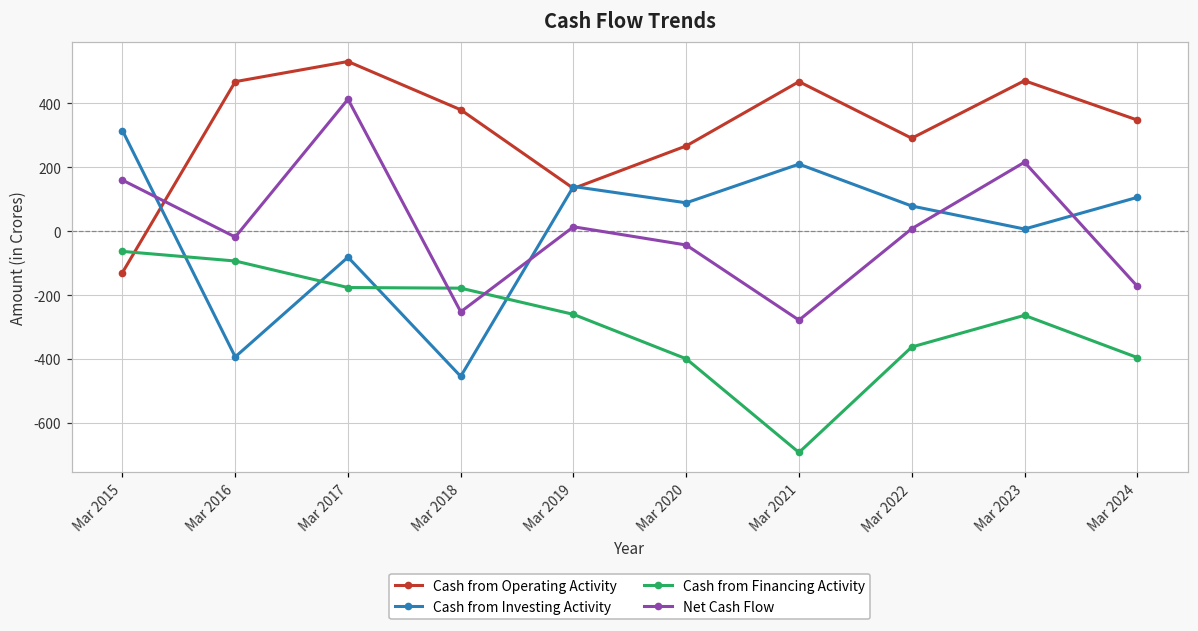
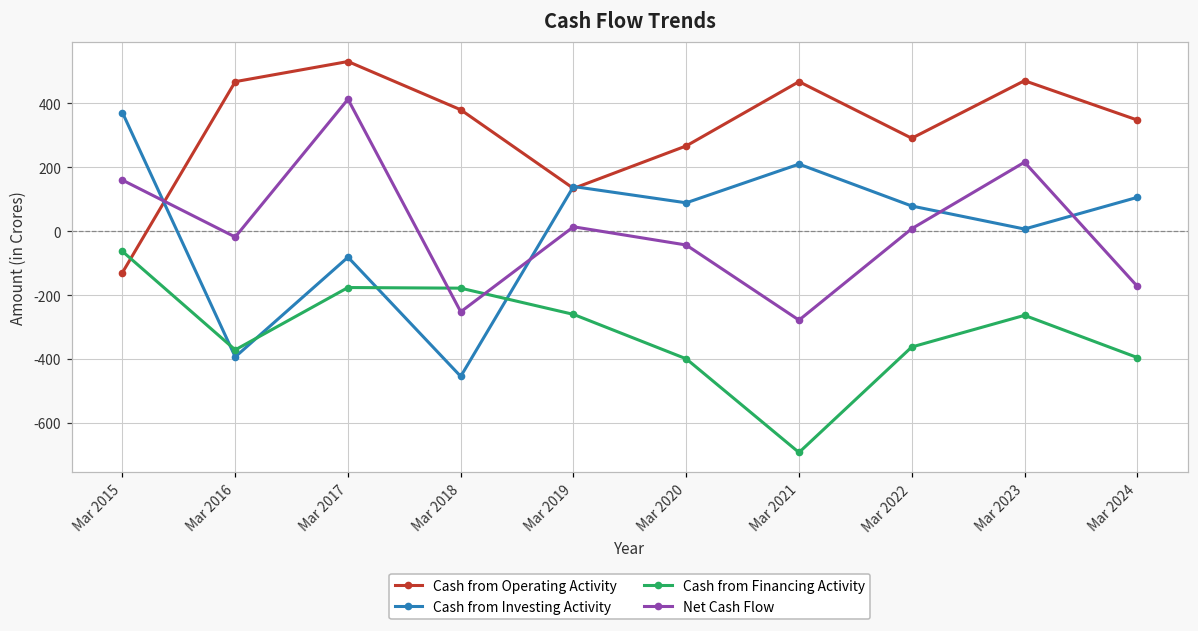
  {
    "Cash from Operating Activity": {
      "Mar 2015": -130,
      "Mar 2016": 470,
      "Mar 2017": 530,
      "Mar 2018": 380,
      "Mar 2020": 270,
      "Mar 2021": 470,
      "Mar 2022": 290,
      "Mar 2023": 470,
      "Mar 2024": 350
    },
    "Cash from Investing Activity": {
-     "Mar 2015": 320,
+     "Mar 2015": 370,
      "Mar 2016": -390,
      "Mar 2017": -80,
      "Mar 2018": -450,
      "Mar 2020": 90,
      "Mar 2021": 210,
      "Mar 2022": 80,
      "Mar 2023": 10,
      "Mar 2024": 110
    },
    "Cash from Financing Activity": {
      "Mar 2015": -60,
-     "Mar 2016": -90,
+     "Mar 2016": -370,
      "Mar 2017": -180,
      "Mar 2018": -180,
      "Mar 2019": -260,
      "Mar 2020": -400,
      "Mar 2021": -690,
      "Mar 2022": -360,
      "Mar 2023": -260,
      "Mar 2024": -400
    },
    "Net Cash Flow": {
      "Mar 2015": 160,
      "Mar 2016": -20,
      "Mar 2017": 410,
      "Mar 2018": -250,
      "Mar 2019": 10,
      "Mar 2020": -40,
      "Mar 2021": -280,
      "Mar 2022": 10,
      "Mar 2023": 220,
      "Mar 2024": -170
    }
  }
